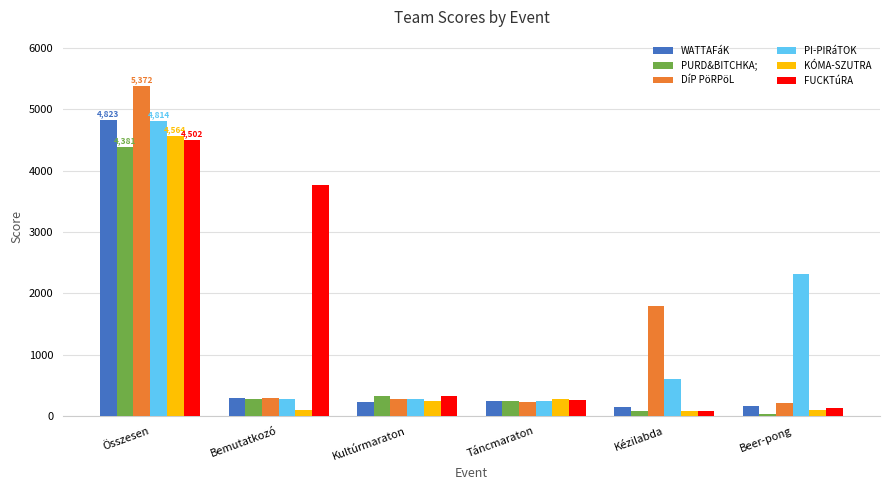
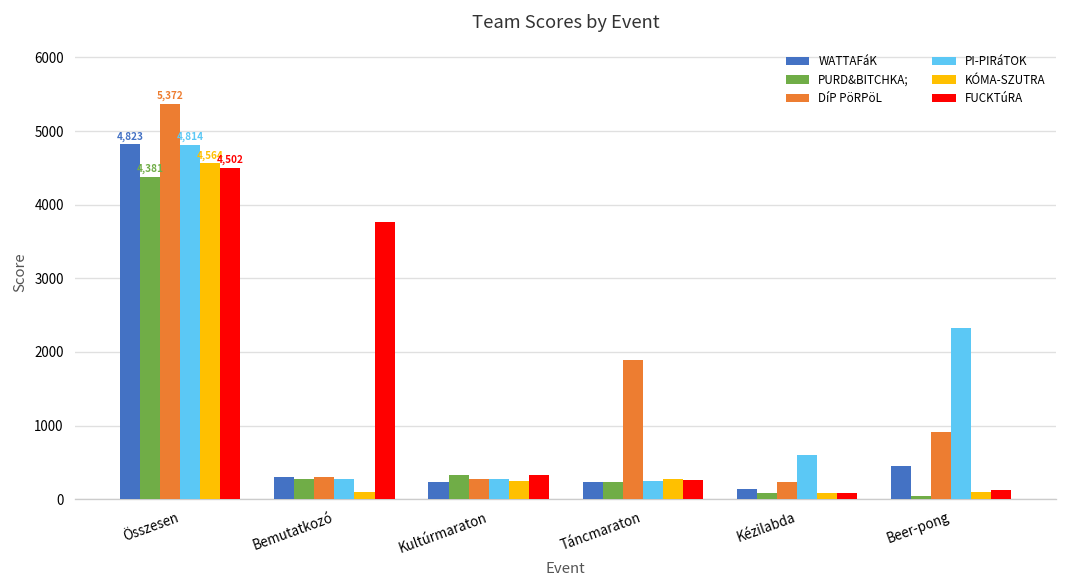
  {
    "WATTAFáK": {
      "Bemutatkozó": "300",
      "Kultúrmaraton": "200",
      "Táncmaraton": "200",
      "Kézilabda": "100",
-     "Beer-pong": "200"
+     "Beer-pong": "500"
    },
    "PURD&BITCHKA;": {
      "Összesen": "4,381"
    },
    "DíP PöRPöL": {
      "Bemutatkozó": "300",
      "Kultúrmaraton": "300",
-     "Táncmaraton": "200",
-     "Kézilabda": "1800",
-     "Beer-pong": "200"
+     "Táncmaraton": "1900",
+     "Kézilabda": "200",
+     "Beer-pong": "900"
    },
    "PI-PIRáTOK": {
      "Összesen": "4,814"
    },
    "KÓMA-SZUTRA": {
      "Összesen": "4,564"
    },
    "FUCKTúRA": {
      "Összesen": "4,502"
    }
  }
